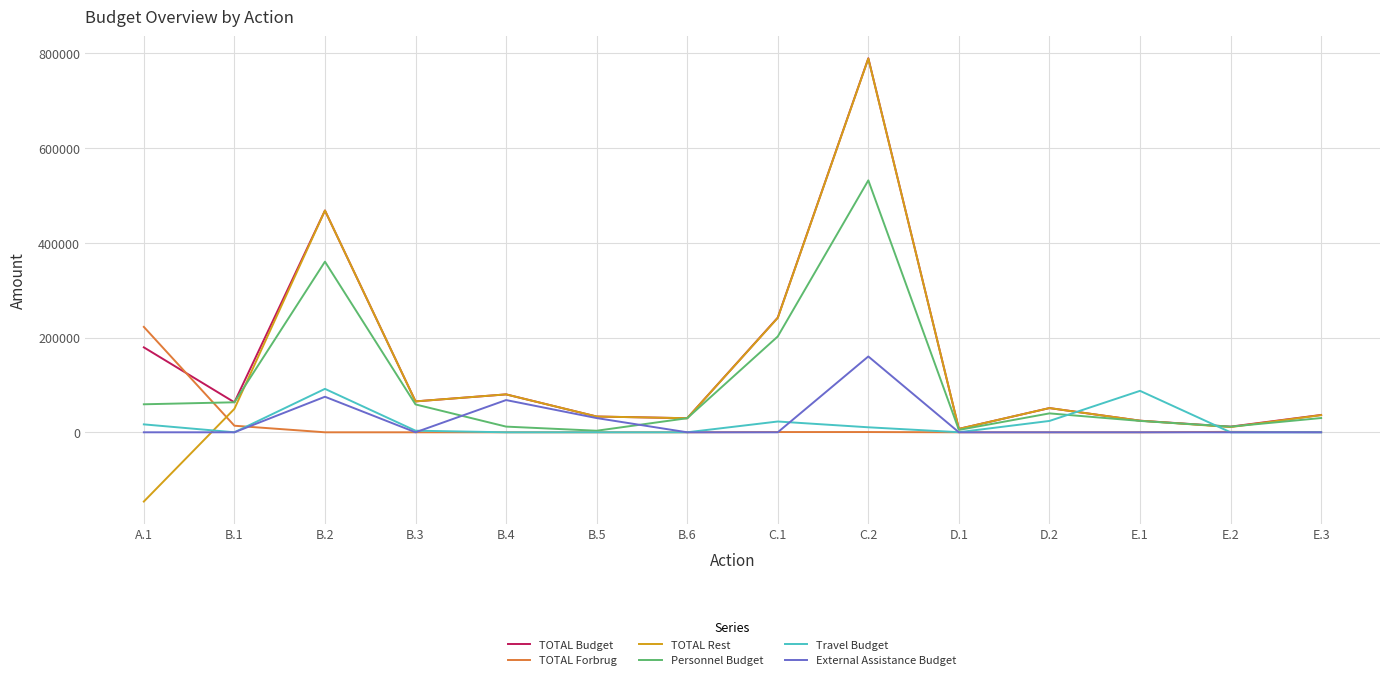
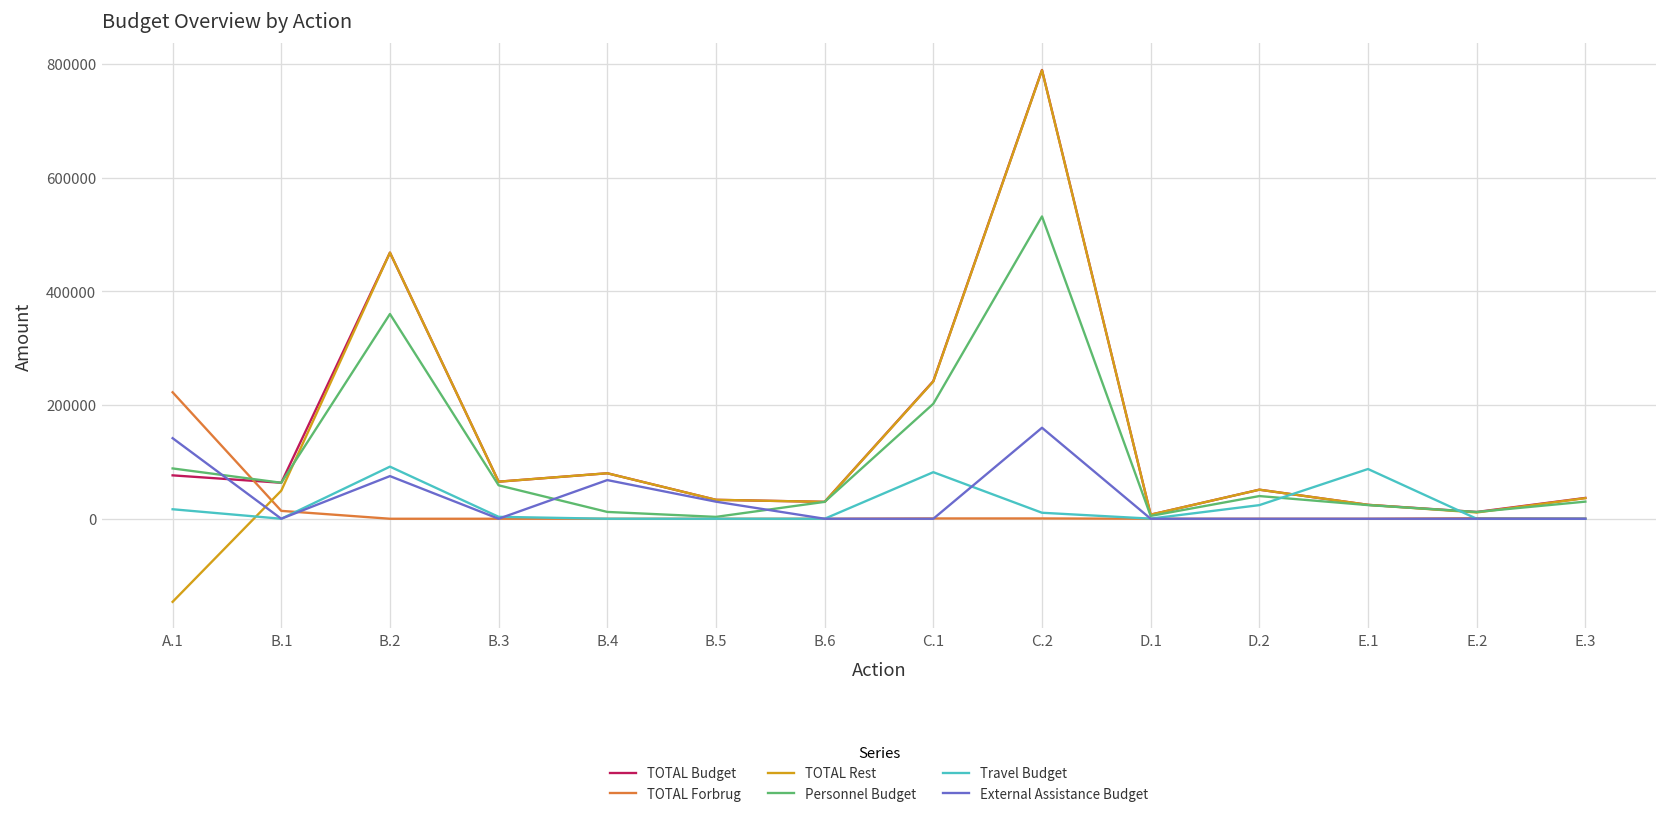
  {
    "TOTAL Budget": {
-     "A.1": 180000
+     "A.1": 80000
    },
    "Personnel Budget": {
-     "A.1": 60000,
+     "A.1": 90000,
      "B.2": 360000,
      "B.3": 60000,
      "B.4": 10000,
      "C.1": 200000,
      "C.2": 530000,
      "D.2": 40000,
      "E.3": 30000
    },
    "Travel Budget": {
      "A.1": 20000,
      "B.2": 90000,
-     "C.1": 20000,
+     "C.1": 80000,
      "C.2": 10000,
      "D.2": 20000,
      "E.1": 90000
    },
    "External Assistance Budget": {
-     "A.1": 0,
+     "A.1": 140000,
      "B.2": 80000,
      "B.4": 70000,
      "C.2": 160000
    }
  }
